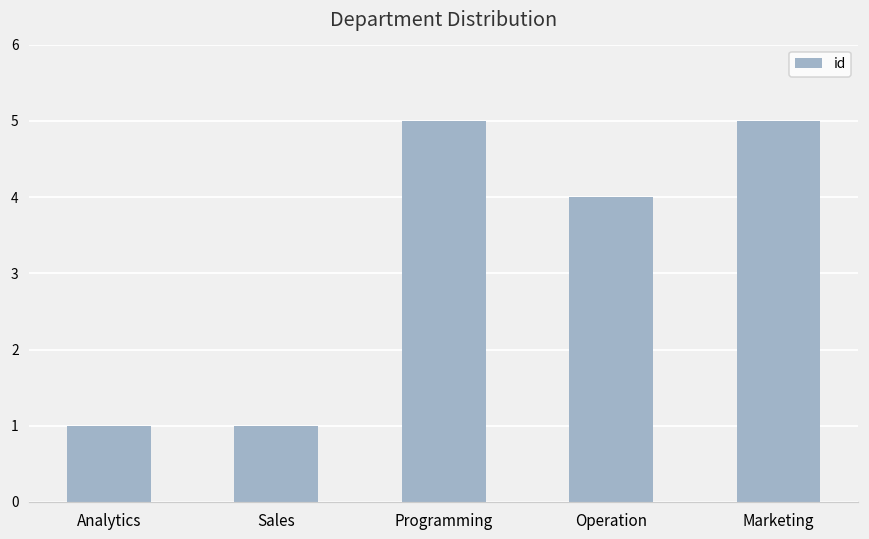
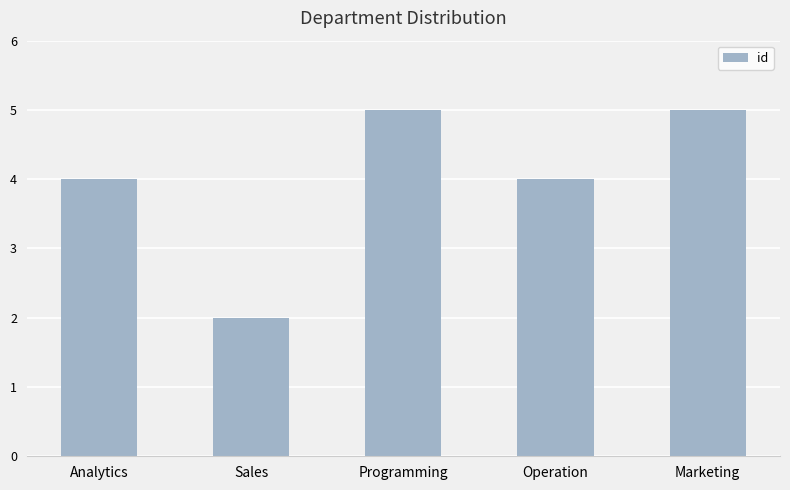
  {
-   "Analytics": 1,
-   "Sales": 1,
+   "Analytics": 4,
+   "Sales": 2,
    "Programming": 5,
    "Operation": 4,
    "Marketing": 5
  }
